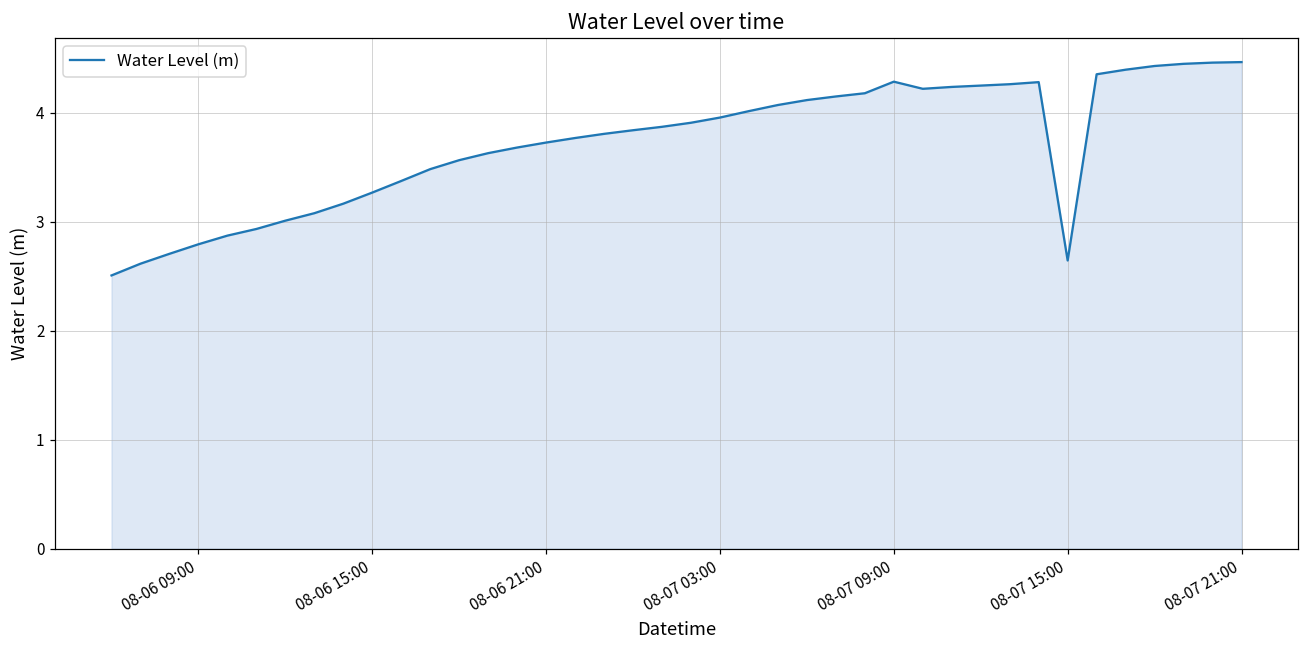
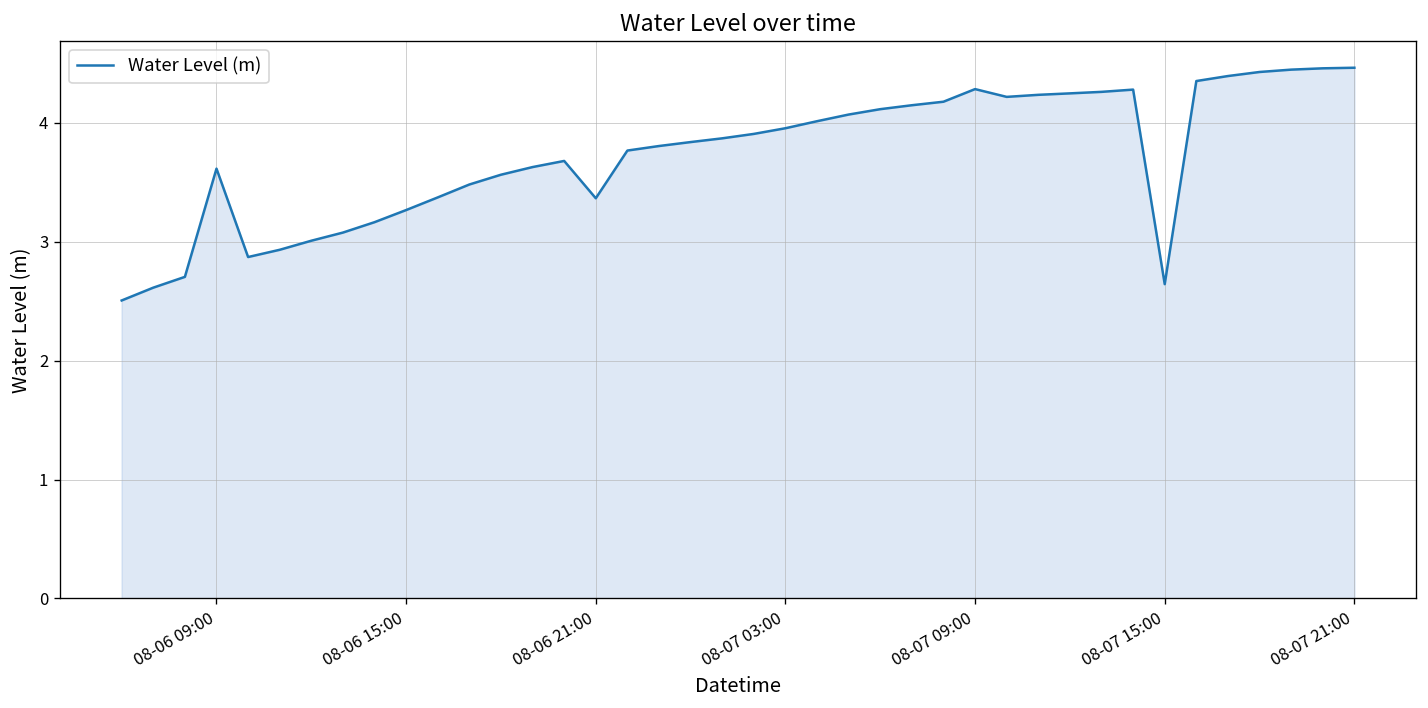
  {
-   "08-06 09:00": 2.8,
+   "08-06 09:00": 3.6,
    "08-06 15:00": 3.3,
-   "08-06 21:00": 3.7,
+   "08-06 21:00": 3.4,
    "08-07 03:00": 4.0,
    "08-07 09:00": 4.3,
    "08-07 15:00": 2.6,
    "08-07 21:00": 4.5
  }
